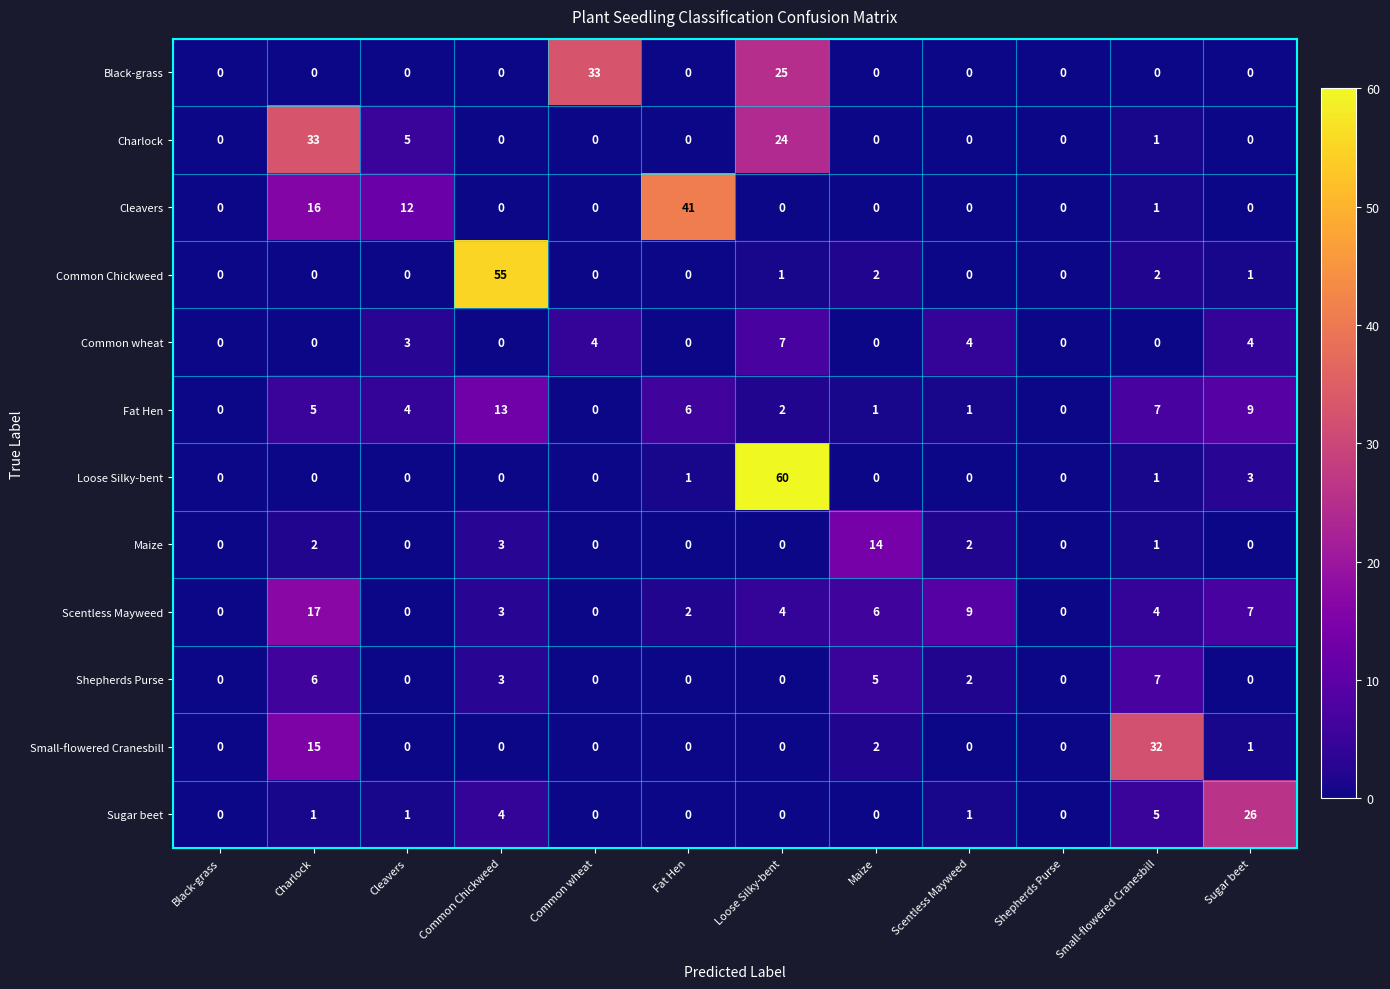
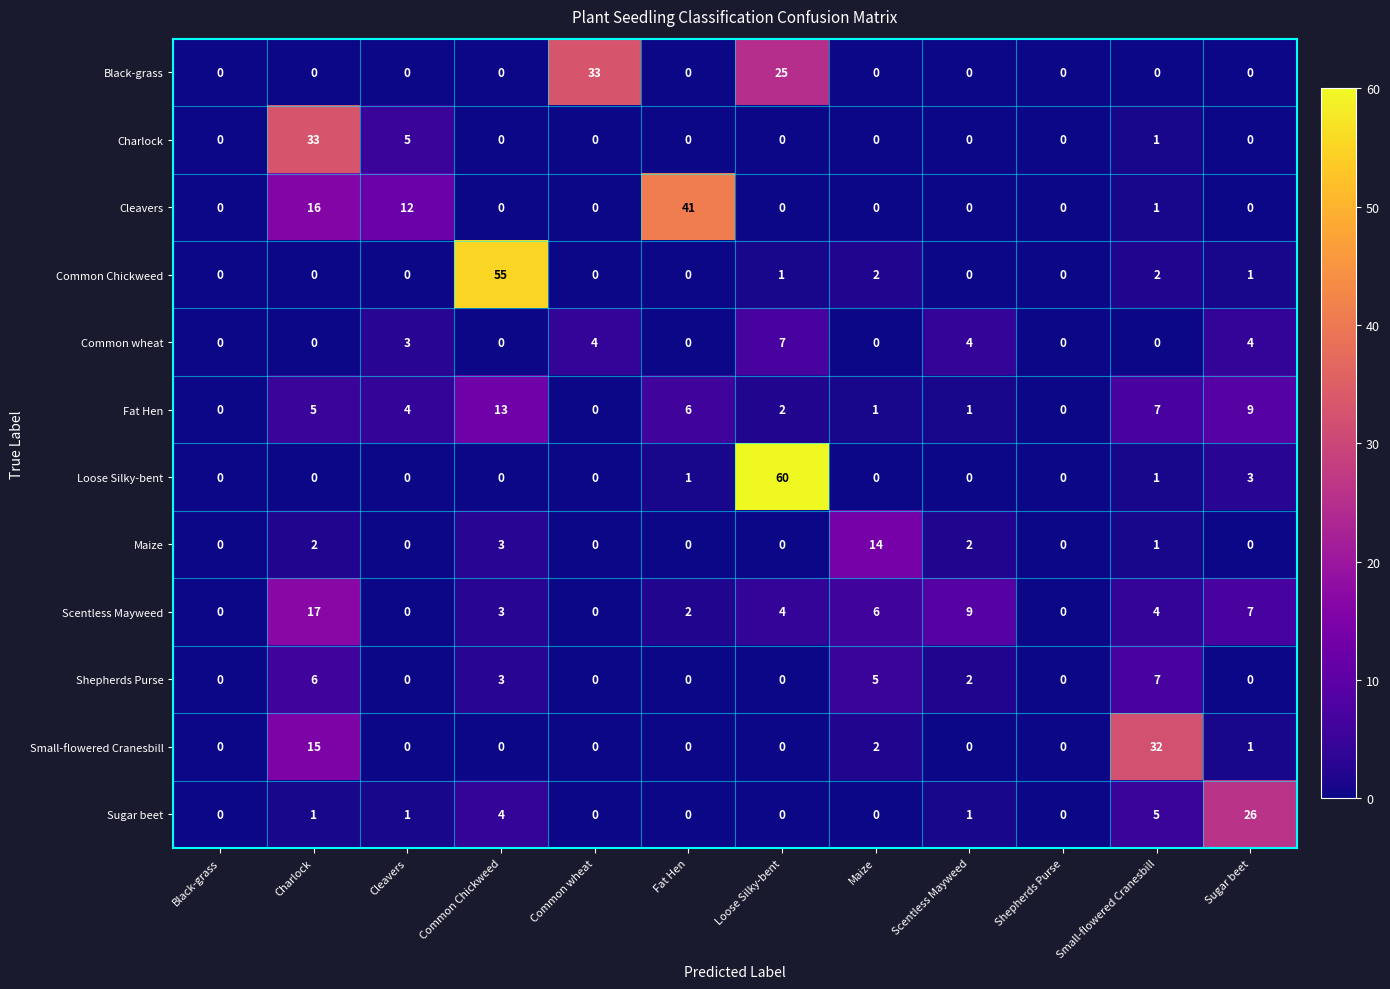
  {
    "Black-grass": {
      "Black-grass": 0,
      "Charlock": 0,
      "Cleavers": 0,
      "Common Chickweed": 0,
      "Common wheat": 33,
      "Fat Hen": 0,
      "Loose Silky-bent": 25,
      "Maize": 0,
      "Scentless Mayweed": 0,
      "Shepherds Purse": 0,
      "Small-flowered Cranesbill": 0,
      "Sugar beet": 0
    },
    "Charlock": {
      "Black-grass": 0,
      "Charlock": 33,
      "Cleavers": 5,
      "Common Chickweed": 0,
      "Common wheat": 0,
      "Fat Hen": 0,
-     "Loose Silky-bent": 24,
+     "Loose Silky-bent": 0,
      "Maize": 0,
      "Scentless Mayweed": 0,
      "Shepherds Purse": 0,
      "Small-flowered Cranesbill": 1,
      "Sugar beet": 0
    },
    "Cleavers": {
      "Black-grass": 0,
      "Charlock": 16,
      "Cleavers": 12,
      "Common Chickweed": 0,
      "Common wheat": 0,
      "Fat Hen": 41,
      "Loose Silky-bent": 0,
      "Maize": 0,
      "Scentless Mayweed": 0,
      "Shepherds Purse": 0,
      "Small-flowered Cranesbill": 1,
      "Sugar beet": 0
    },
    "Common Chickweed": {
      "Black-grass": 0,
      "Charlock": 0,
      "Cleavers": 0,
      "Common Chickweed": 55,
      "Common wheat": 0,
      "Fat Hen": 0,
      "Loose Silky-bent": 1,
      "Maize": 2,
      "Scentless Mayweed": 0,
      "Shepherds Purse": 0,
      "Small-flowered Cranesbill": 2,
      "Sugar beet": 1
    },
    "Common wheat": {
      "Black-grass": 0,
      "Charlock": 0,
      "Cleavers": 3,
      "Common Chickweed": 0,
      "Common wheat": 4,
      "Fat Hen": 0,
      "Loose Silky-bent": 7,
      "Maize": 0,
      "Scentless Mayweed": 4,
      "Shepherds Purse": 0,
      "Small-flowered Cranesbill": 0,
      "Sugar beet": 4
    },
    "Fat Hen": {
      "Black-grass": 0,
      "Charlock": 5,
      "Cleavers": 4,
      "Common Chickweed": 13,
      "Common wheat": 0,
      "Fat Hen": 6,
      "Loose Silky-bent": 2,
      "Maize": 1,
      "Scentless Mayweed": 1,
      "Shepherds Purse": 0,
      "Small-flowered Cranesbill": 7,
      "Sugar beet": 9
    },
    "Loose Silky-bent": {
      "Black-grass": 0,
      "Charlock": 0,
      "Cleavers": 0,
      "Common Chickweed": 0,
      "Common wheat": 0,
      "Fat Hen": 1,
      "Loose Silky-bent": 60,
      "Maize": 0,
      "Scentless Mayweed": 0,
      "Shepherds Purse": 0,
      "Small-flowered Cranesbill": 1,
      "Sugar beet": 3
    },
    "Maize": {
      "Black-grass": 0,
      "Charlock": 2,
      "Cleavers": 0,
      "Common Chickweed": 3,
      "Common wheat": 0,
      "Fat Hen": 0,
      "Loose Silky-bent": 0,
      "Maize": 14,
      "Scentless Mayweed": 2,
      "Shepherds Purse": 0,
      "Small-flowered Cranesbill": 1,
      "Sugar beet": 0
    },
    "Scentless Mayweed": {
      "Black-grass": 0,
      "Charlock": 17,
      "Cleavers": 0,
      "Common Chickweed": 3,
      "Common wheat": 0,
      "Fat Hen": 2,
      "Loose Silky-bent": 4,
      "Maize": 6,
      "Scentless Mayweed": 9,
      "Shepherds Purse": 0,
      "Small-flowered Cranesbill": 4,
      "Sugar beet": 7
    },
    "Shepherds Purse": {
      "Black-grass": 0,
      "Charlock": 6,
      "Cleavers": 0,
      "Common Chickweed": 3,
      "Common wheat": 0,
      "Fat Hen": 0,
      "Loose Silky-bent": 0,
      "Maize": 5,
      "Scentless Mayweed": 2,
      "Shepherds Purse": 0,
      "Small-flowered Cranesbill": 7,
      "Sugar beet": 0
    },
    "Small-flowered Cranesbill": {
      "Black-grass": 0,
      "Charlock": 15,
      "Cleavers": 0,
      "Common Chickweed": 0,
      "Common wheat": 0,
      "Fat Hen": 0,
      "Loose Silky-bent": 0,
      "Maize": 2,
      "Scentless Mayweed": 0,
      "Shepherds Purse": 0,
      "Small-flowered Cranesbill": 32,
      "Sugar beet": 1
    },
    "Sugar beet": {
      "Black-grass": 0,
      "Charlock": 1,
      "Cleavers": 1,
      "Common Chickweed": 4,
      "Common wheat": 0,
      "Fat Hen": 0,
      "Loose Silky-bent": 0,
      "Maize": 0,
      "Scentless Mayweed": 1,
      "Shepherds Purse": 0,
      "Small-flowered Cranesbill": 5,
      "Sugar beet": 26
    }
  }
